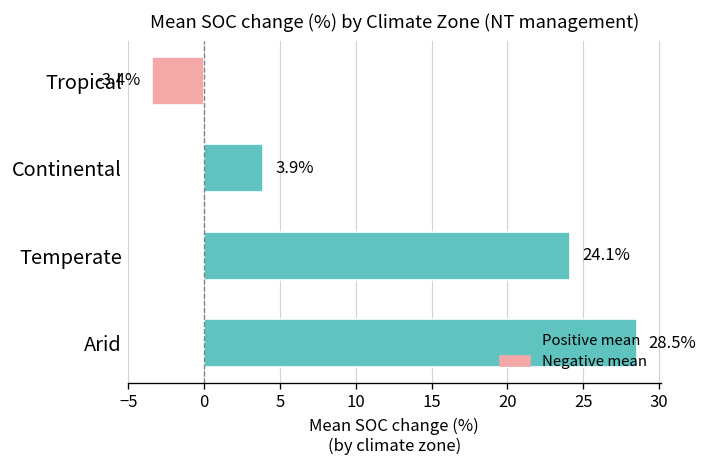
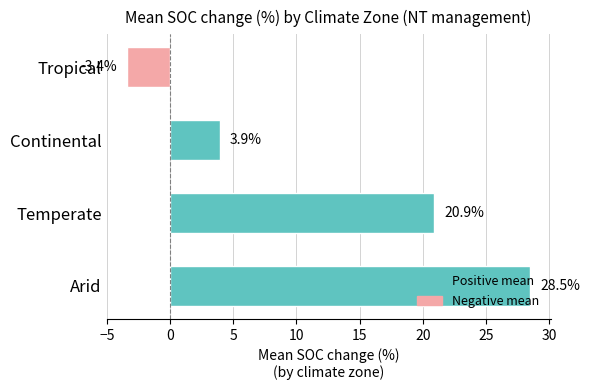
  {
    "Tropical": "-3.4%",
    "Continental": "3.9%",
-   "Temperate": "24.1%",
+   "Temperate": "20.9%",
    "Arid": "28.5%"
  }
